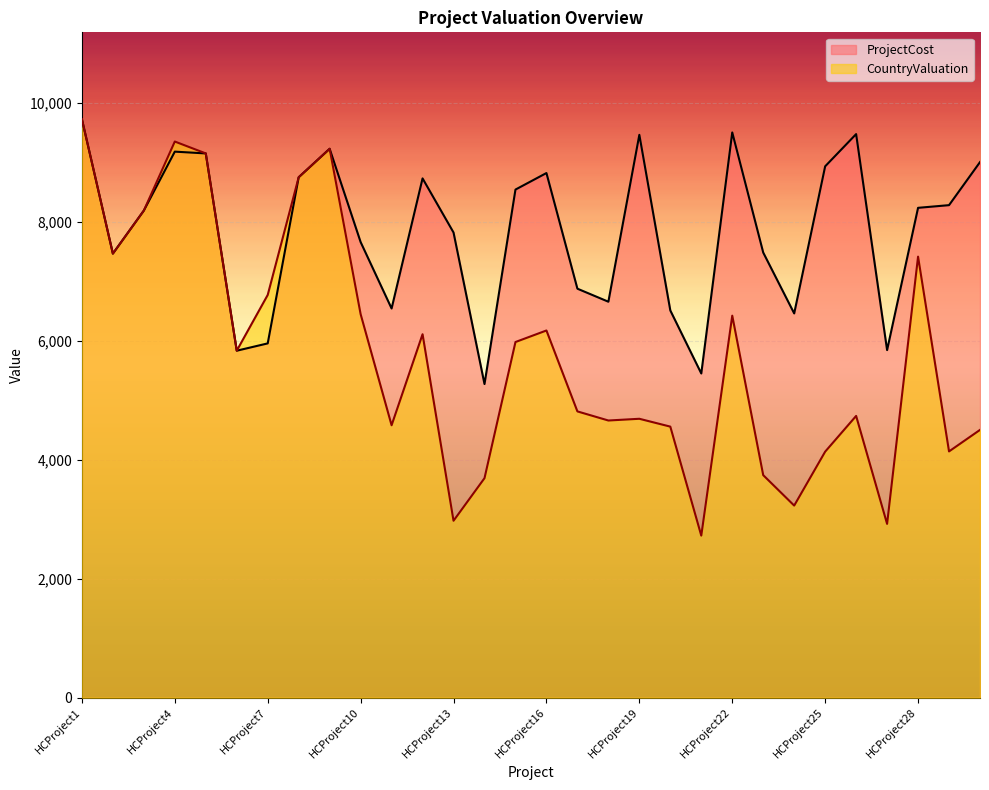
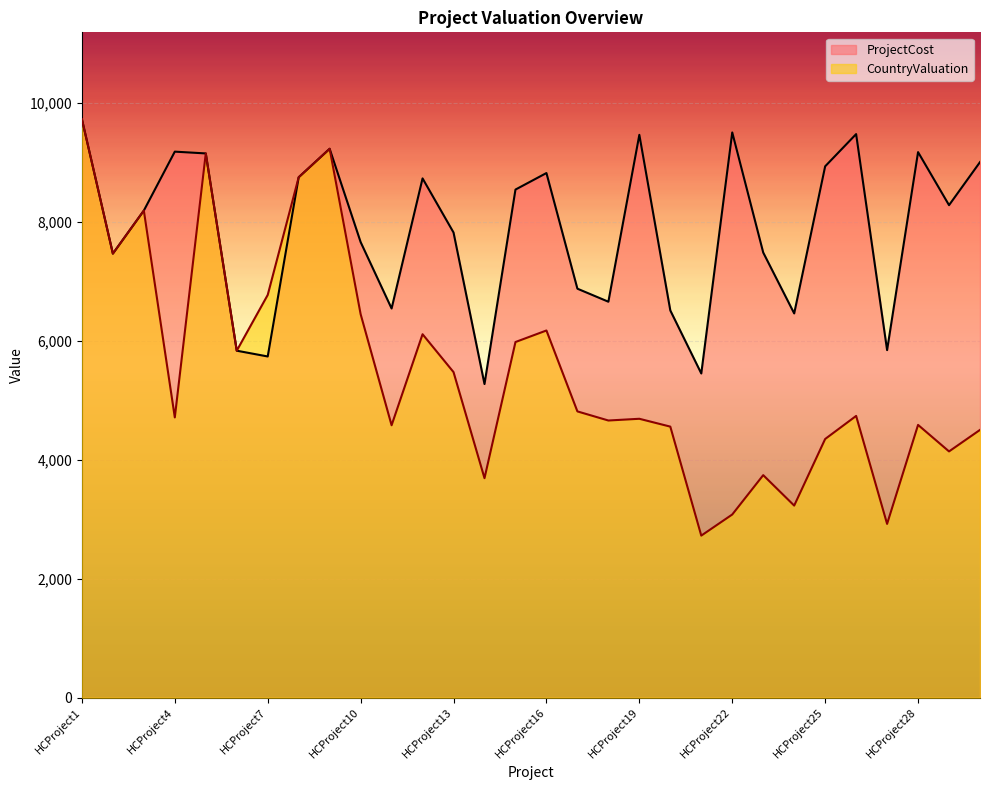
  {
    "ProjectCost": {
      "HCProject4": "9,200",
-     "HCProject7": "6,000",
+     "HCProject7": "5,700",
      "HCProject10": "7,700",
      "HCProject13": "7,800",
      "HCProject16": "8,800",
      "HCProject19": "9,500",
      "HCProject22": "9,500",
      "HCProject25": "8,900",
-     "HCProject28": "8,200"
+     "HCProject28": "9,200"
    },
    "CountryValuation": {
-     "HCProject4": "9,400",
+     "HCProject4": "4,700",
      "HCProject7": "6,800",
      "HCProject10": "6,500",
-     "HCProject13": "3,000",
+     "HCProject13": "5,500",
      "HCProject16": "6,200",
      "HCProject19": "4,700",
-     "HCProject22": "6,400",
-     "HCProject25": "4,100",
-     "HCProject28": "7,400"
+     "HCProject22": "3,100",
+     "HCProject25": "4,400",
+     "HCProject28": "4,600"
    }
  }
